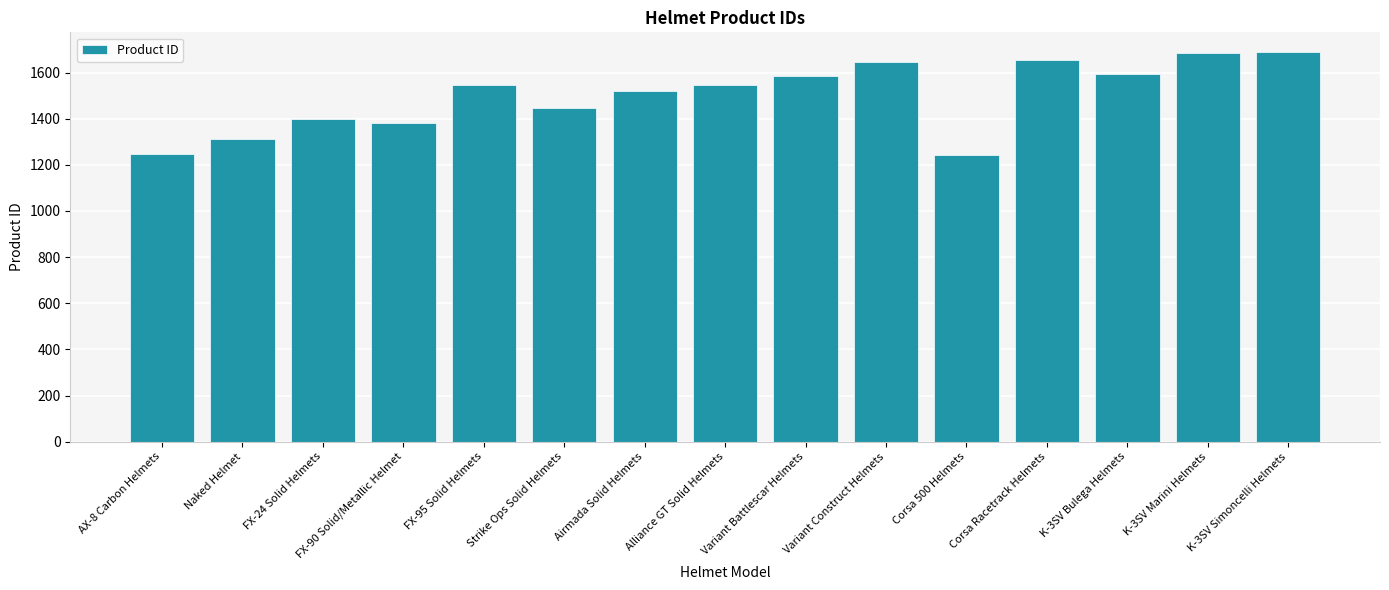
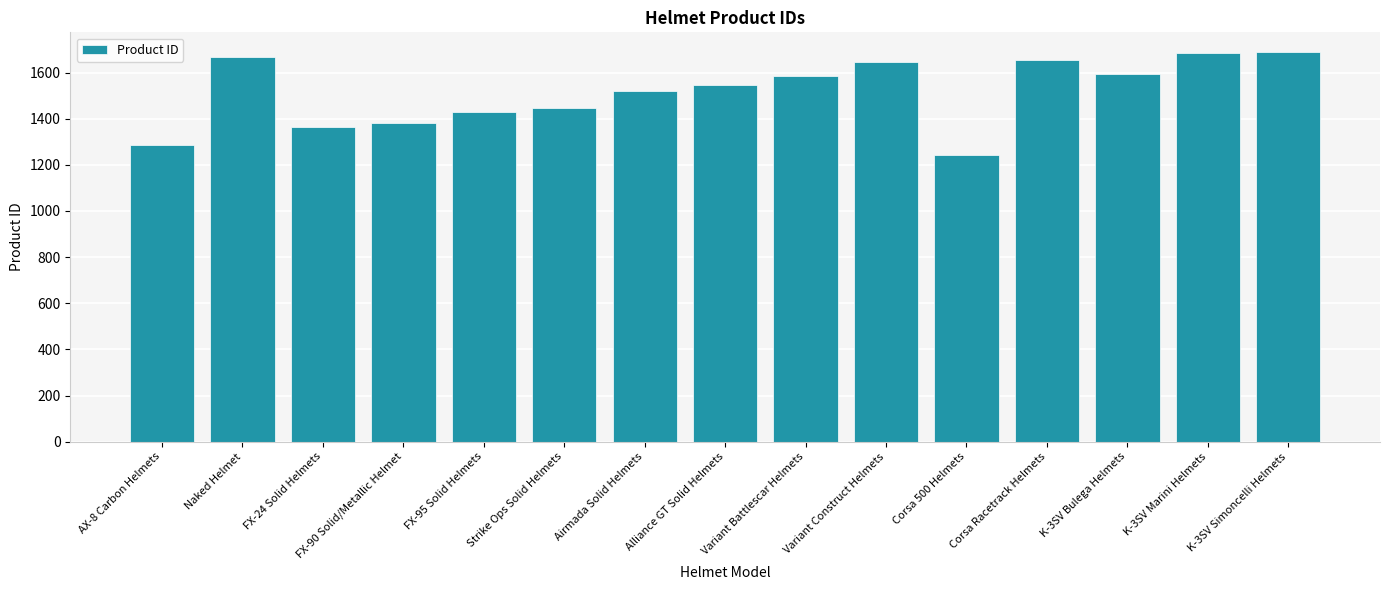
  {
-   "AX-8 Carbon Helmets": 1250,
-   "Naked Helmet": 1310,
-   "FX-24 Solid Helmets": 1400,
+   "AX-8 Carbon Helmets": 1290,
+   "Naked Helmet": 1670,
+   "FX-24 Solid Helmets": 1360,
    "FX-90 Solid/Metallic Helmet": 1380,
-   "FX-95 Solid Helmets": 1550,
+   "FX-95 Solid Helmets": 1430,
    "Strike Ops Solid Helmets": 1450,
    "Airmada Solid Helmets": 1520,
    "Alliance GT Solid Helmets": 1550,
    "Variant Battlescar Helmets": 1580,
    "Variant Construct Helmets": 1650,
    "Corsa 500 Helmets": 1240,
    "Corsa Racetrack Helmets": 1660,
    "K-3SV Bulega Helmets": 1600,
    "K-3SV Marini Helmets": 1680,
    "K-3SV Simoncelli Helmets": 1690
  }
